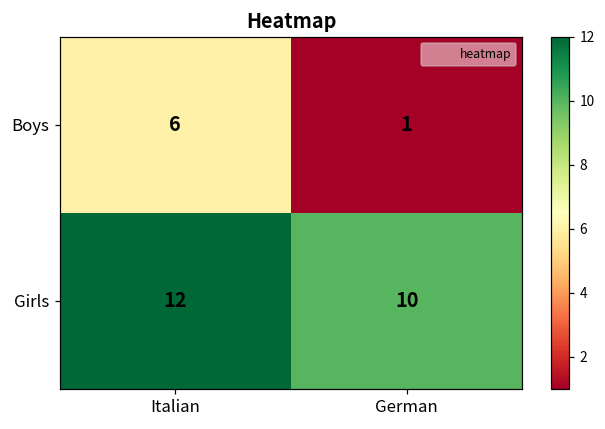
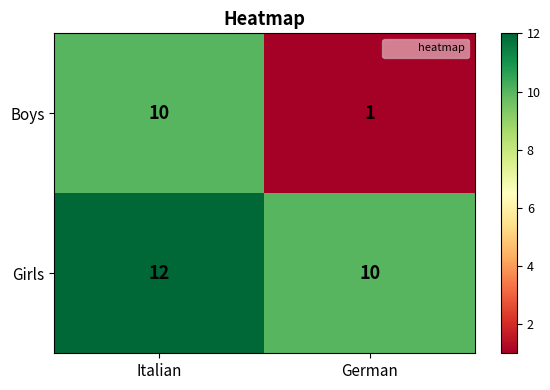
  {
    "Boys": {
-     "Italian": 6,
+     "Italian": 10,
      "German": 1
    },
    "Girls": {
      "Italian": 12,
      "German": 10
    }
  }
